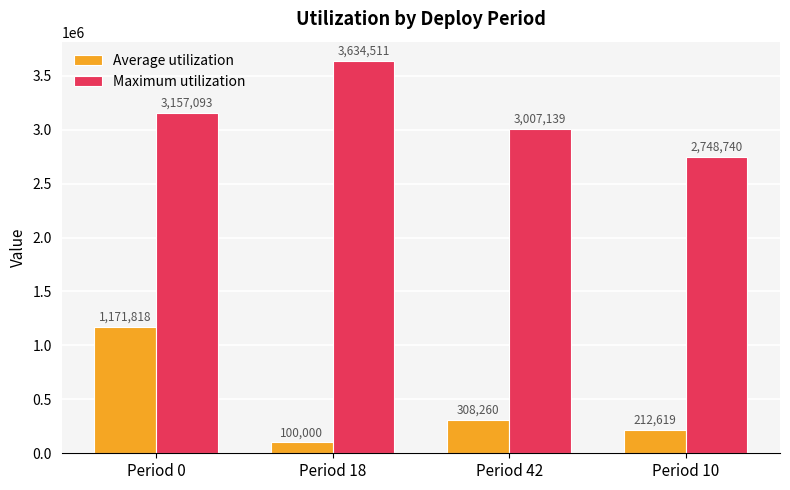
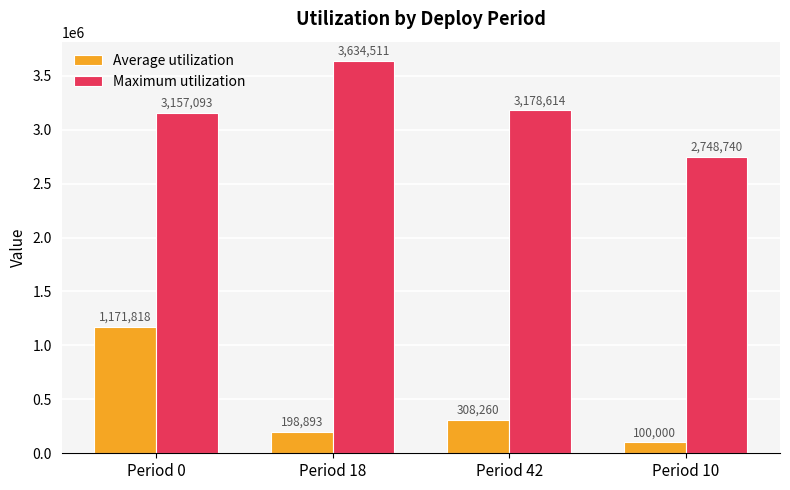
  {
    "Average utilization": {
      "Period 0": "1,171,818",
-     "Period 18": "100,000",
+     "Period 18": "198,893",
      "Period 42": "308,260",
-     "Period 10": "212,619"
+     "Period 10": "100,000"
    },
    "Maximum utilization": {
      "Period 0": "3,157,093",
      "Period 18": "3,634,511",
-     "Period 42": "3,007,139",
+     "Period 42": "3,178,614",
      "Period 10": "2,748,740"
    }
  }
